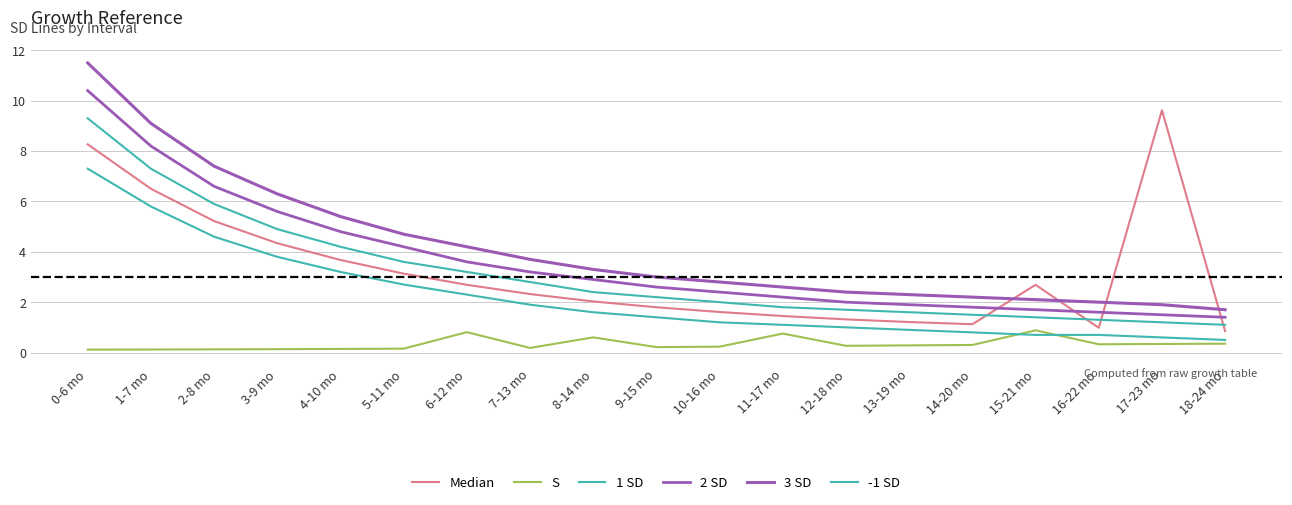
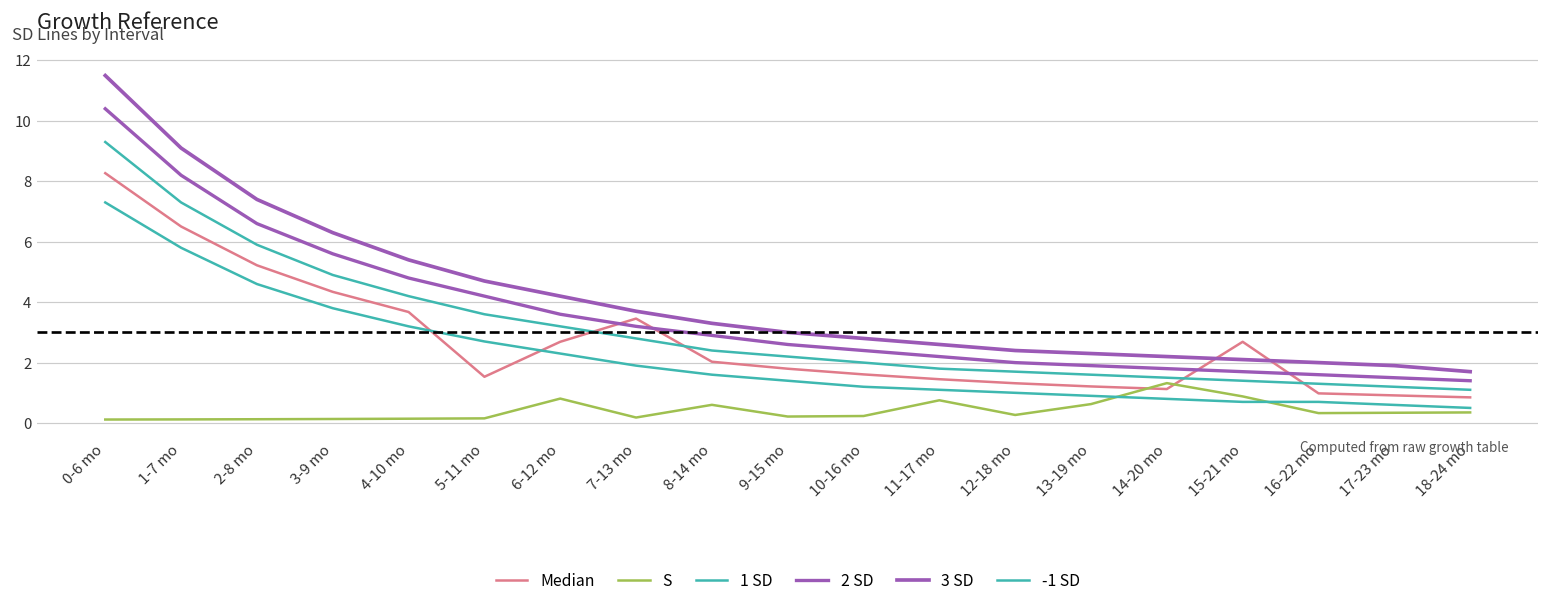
  {
    "Median": {
      "0-6 mo": 8.3,
      "1-7 mo": 6.5,
      "2-8 mo": 5.2,
      "3-9 mo": 4.3,
      "4-10 mo": 3.7,
-     "5-11 mo": 3.1,
+     "5-11 mo": 1.5,
      "6-12 mo": 2.7,
-     "7-13 mo": 2.3,
+     "7-13 mo": 3.5,
      "8-14 mo": 2.0,
      "9-15 mo": 1.8,
      "10-16 mo": 1.6,
      "11-17 mo": 1.5,
      "12-18 mo": 1.3,
      "13-19 mo": 1.2,
      "14-20 mo": 1.1,
      "15-21 mo": 2.7,
      "16-22 mo": 1.0,
-     "17-23 mo": 9.6,
+     "17-23 mo": 0.9,
      "18-24 mo": 0.8
    },
    "S": {
      "0-6 mo": 0.1,
      "1-7 mo": 0.1,
      "2-8 mo": 0.1,
      "3-9 mo": 0.1,
      "4-10 mo": 0.1,
      "5-11 mo": 0.2,
      "6-12 mo": 0.8,
      "7-13 mo": 0.2,
      "8-14 mo": 0.6,
      "9-15 mo": 0.2,
      "10-16 mo": 0.2,
      "11-17 mo": 0.8,
      "12-18 mo": 0.3,
-     "13-19 mo": 0.3,
-     "14-20 mo": 0.3,
+     "13-19 mo": 0.6,
+     "14-20 mo": 1.3,
      "15-21 mo": 0.9,
      "16-22 mo": 0.3,
      "17-23 mo": 0.3,
      "18-24 mo": 0.4
    }
  }
